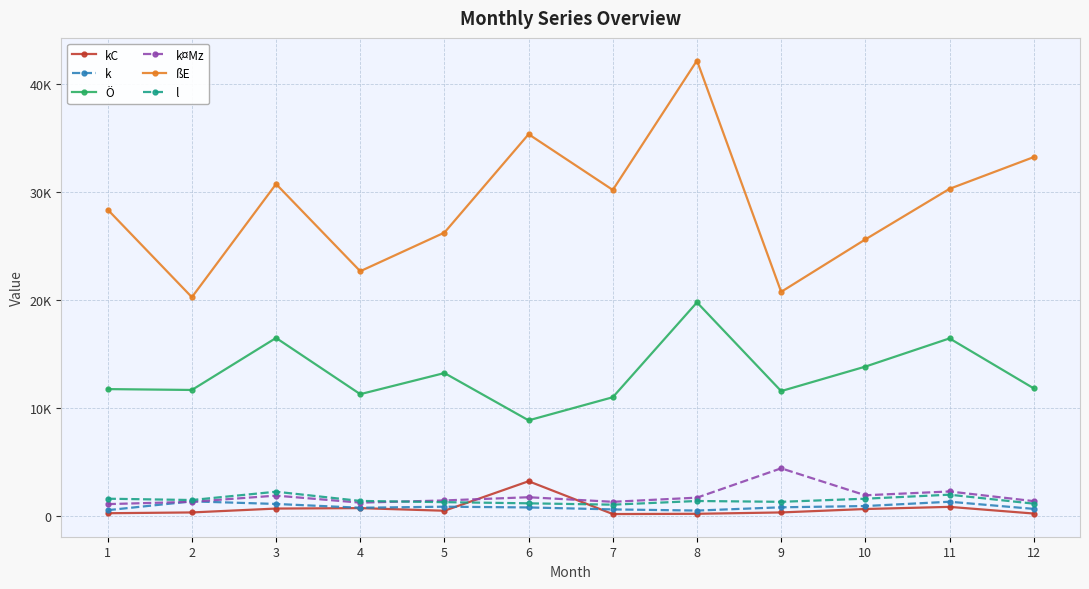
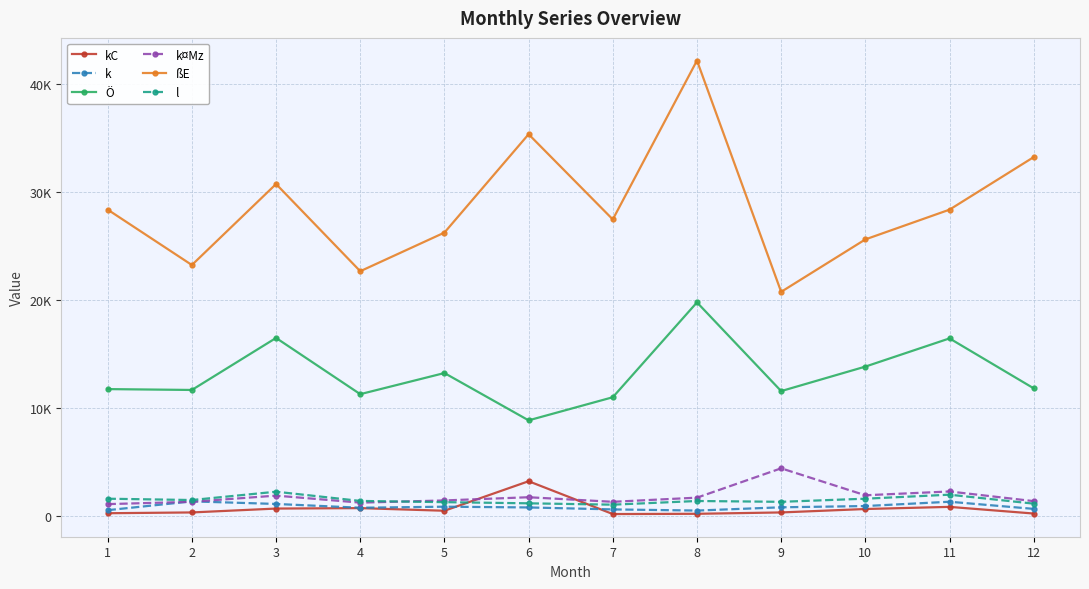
  {
    "kC": {
      "1": 300,
      "2": 300,
      "3": 700,
      "5": 500,
      "6": 3200,
      "7": 200,
      "8": 200,
      "9": 300,
      "10": 700,
      "11": 900,
      "12": 200
    },
    "k": {
      "1": 600,
      "3": 1100,
      "5": 900,
      "6": 800,
      "7": 600,
      "8": 500,
      "9": 800,
      "10": 900,
      "11": 1300,
      "12": 700
    },
    "k¤Mz": {
      "1": 1100,
      "3": 1900,
      "6": 1800,
      "7": 1300,
      "8": 1700,
      "9": 4400,
      "10": 1900,
      "11": 2300,
      "12": 1400
    },
    "ßE": {
      "1": 28400,
-     "2": 20300,
+     "2": 23300,
      "3": 30800,
      "4": 22700,
      "5": 26300,
      "6": 35400,
-     "7": 30200,
+     "7": 27500,
      "8": 42200,
      "9": 20800,
      "10": 25600,
-     "11": 30300,
+     "11": 28400,
      "12": 33300
    }
  }
